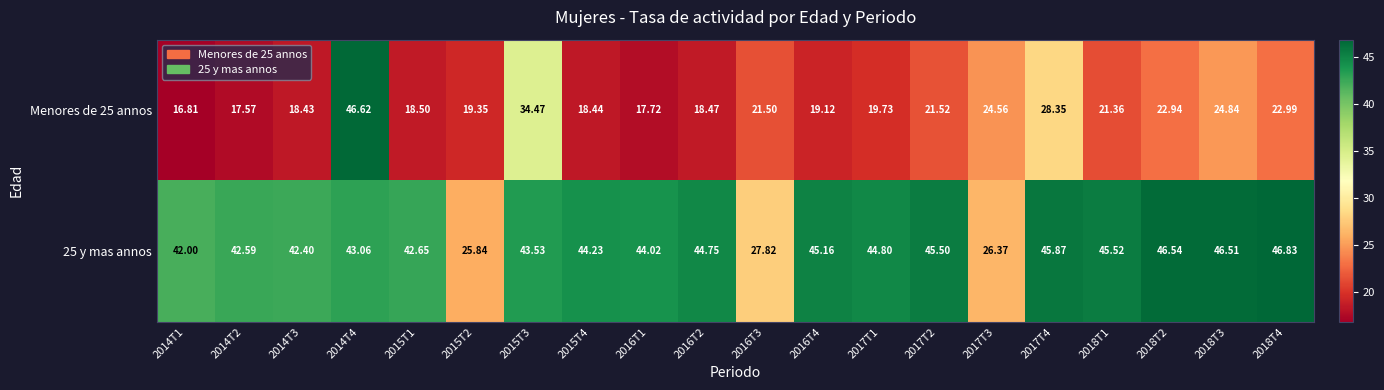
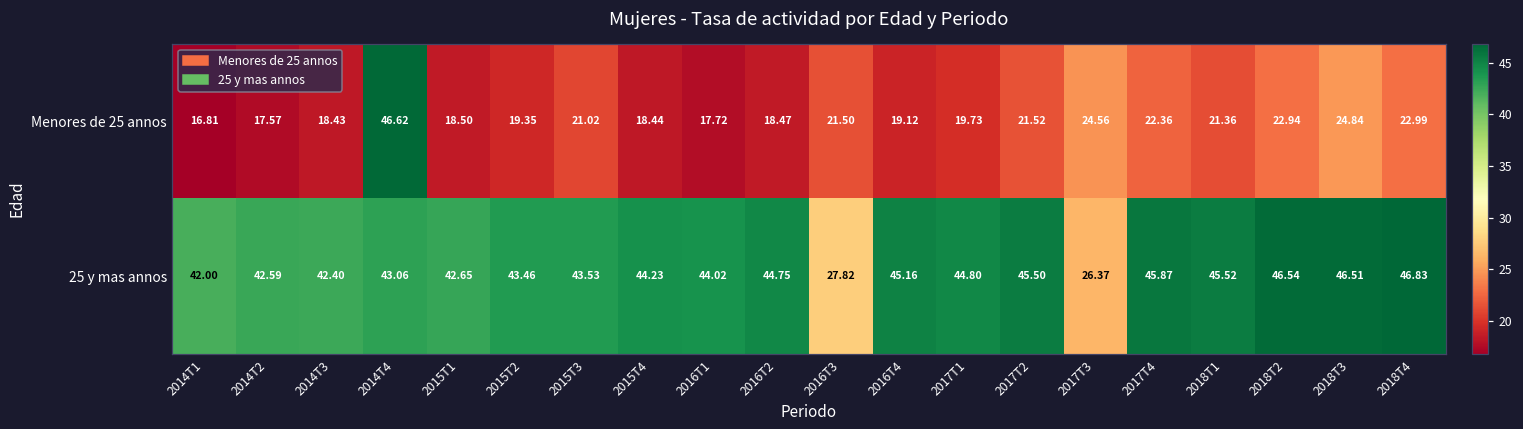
  {
    "Menores de 25 annos": {
      "2014T1": 16.81,
      "2014T2": 17.57,
      "2014T3": 18.43,
      "2014T4": 46.62,
      "2015T1": 18.50,
      "2015T2": 19.35,
-     "2015T3": 34.47,
+     "2015T3": 21.02,
      "2015T4": 18.44,
      "2016T1": 17.72,
      "2016T2": 18.47,
      "2016T3": 21.50,
      "2016T4": 19.12,
      "2017T1": 19.73,
      "2017T2": 21.52,
      "2017T3": 24.56,
-     "2017T4": 28.35,
+     "2017T4": 22.36,
      "2018T1": 21.36,
      "2018T2": 22.94,
      "2018T3": 24.84,
      "2018T4": 22.99
    },
    "25 y mas annos": {
      "2014T1": 42.00,
      "2014T2": 42.59,
      "2014T3": 42.40,
      "2014T4": 43.06,
      "2015T1": 42.65,
-     "2015T2": 25.84,
+     "2015T2": 43.46,
      "2015T3": 43.53,
      "2015T4": 44.23,
      "2016T1": 44.02,
      "2016T2": 44.75,
      "2016T3": 27.82,
      "2016T4": 45.16,
      "2017T1": 44.80,
      "2017T2": 45.50,
      "2017T3": 26.37,
      "2017T4": 45.87,
      "2018T1": 45.52,
      "2018T2": 46.54,
      "2018T3": 46.51,
      "2018T4": 46.83
    }
  }
